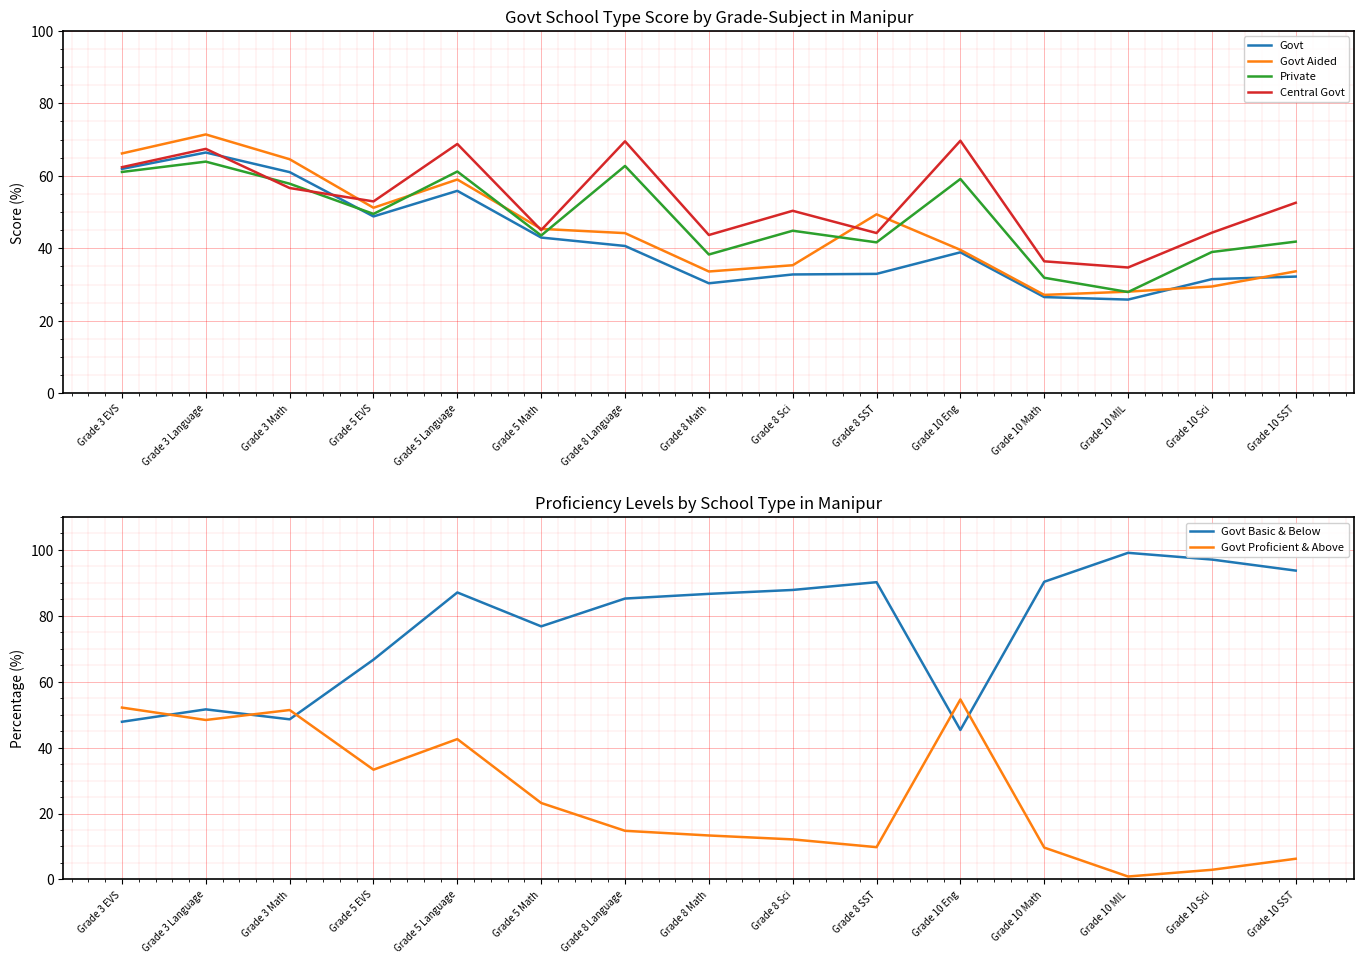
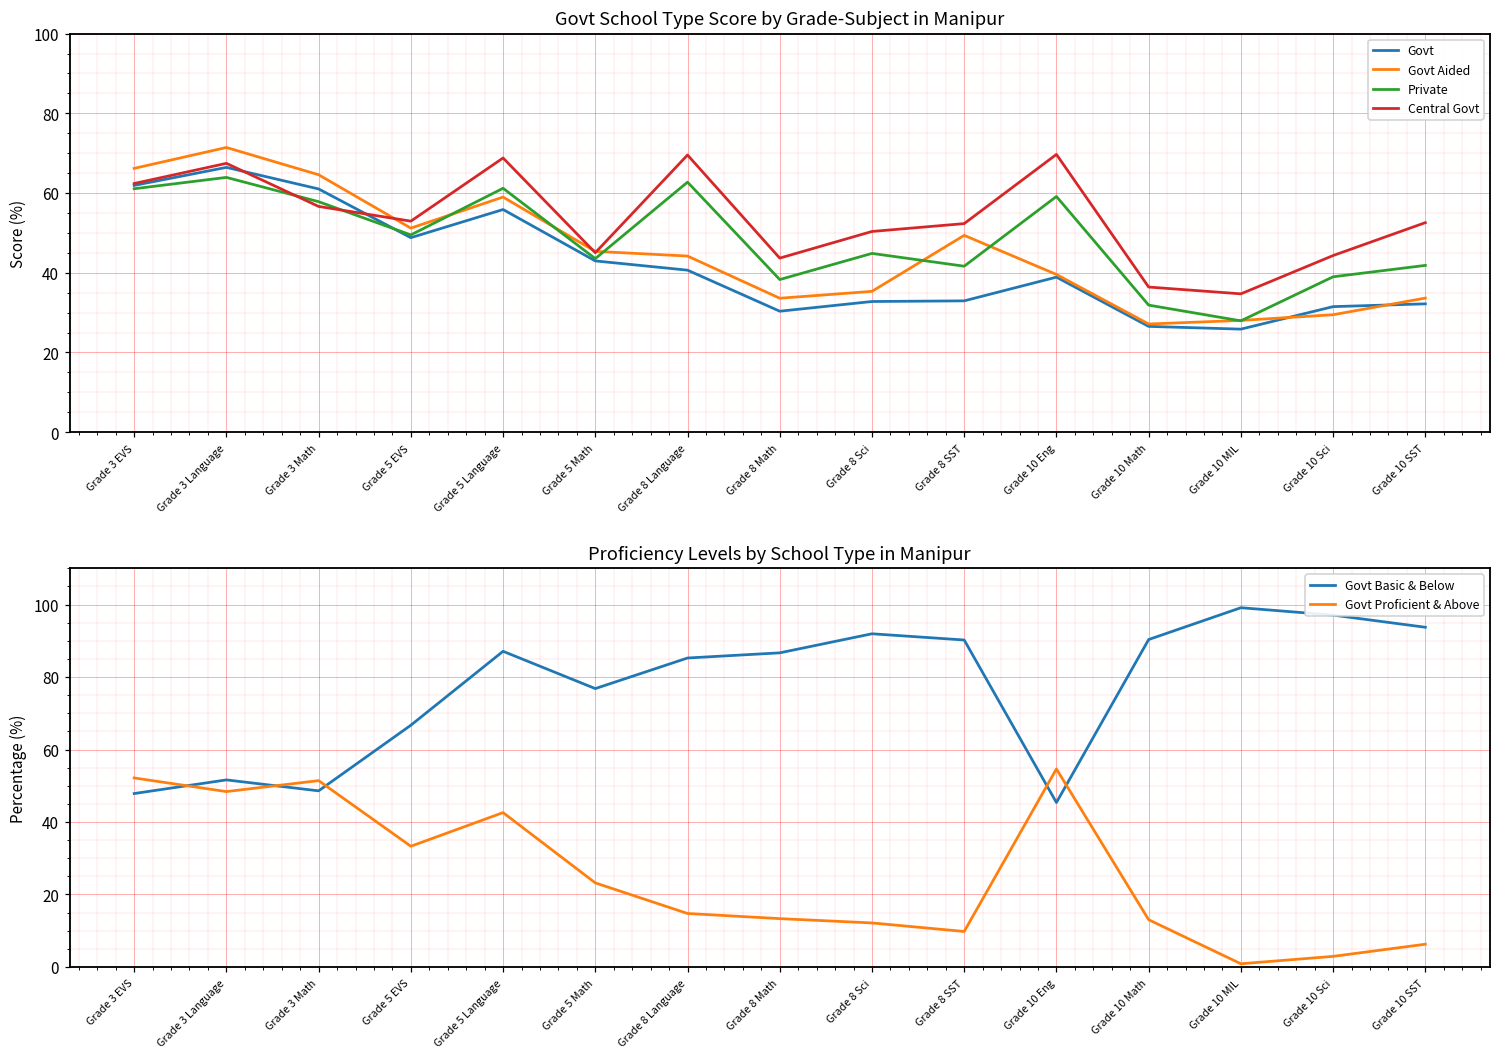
  {
    "Govt School Type Score by Grade-Subject in Manipur": {
      "Govt": {
        "Grade 3 Language": 66,
        "Grade 3 Math": 61,
        "Grade 5 Language": 56,
        "Grade 8 Language": 41,
        "Grade 8 Math": 30,
        "Grade 8 Sci": 33,
        "Grade 8 SST": 33,
        "Grade 10 MIL": 26,
        "Grade 10 Sci": 32,
        "Grade 10 SST": 32
      },
      "Govt Aided": {
        "Grade 3 EVS": 66,
        "Grade 3 Language": 71,
        "Grade 3 Math": 65,
        "Grade 5 EVS": 51,
        "Grade 5 Language": 59,
        "Grade 8 Language": 44,
        "Grade 8 Math": 34,
        "Grade 8 Sci": 35,
        "Grade 8 SST": 49,
        "Grade 10 Sci": 29,
        "Grade 10 SST": 34
      },
      "Private": {
        "Grade 3 EVS": 61,
        "Grade 3 Language": 64,
        "Grade 3 Math": 58,
        "Grade 5 Language": 61,
        "Grade 8 Language": 63,
        "Grade 8 Math": 38,
        "Grade 8 Sci": 45,
        "Grade 8 SST": 42,
        "Grade 10 Eng": 59,
        "Grade 10 Math": 32,
        "Grade 10 Sci": 39,
        "Grade 10 SST": 42
      },
      "Central Govt": {
        "Grade 3 Language": 67,
        "Grade 3 Math": 57,
        "Grade 5 EVS": 53,
        "Grade 5 Language": 69,
        "Grade 8 Language": 70,
        "Grade 8 Math": 44,
        "Grade 8 Sci": 50,
-       "Grade 8 SST": 44,
+       "Grade 8 SST": 52,
        "Grade 10 Eng": 70,
        "Grade 10 Math": 36,
        "Grade 10 MIL": 35,
        "Grade 10 Sci": 44,
        "Grade 10 SST": 53
      }
    },
    "Proficiency Levels by School Type in Manipur": {
      "Govt Basic & Below": {
        "Grade 3 EVS": 48,
        "Grade 3 Language": 52,
        "Grade 3 Math": 49,
        "Grade 5 EVS": 67,
        "Grade 5 Language": 87,
        "Grade 5 Math": 77,
        "Grade 8 Language": 85,
        "Grade 8 Math": 87,
-       "Grade 8 Sci": 88,
+       "Grade 8 Sci": 92,
        "Grade 8 SST": 90,
        "Grade 10 Eng": 45,
        "Grade 10 Math": 90,
        "Grade 10 MIL": 99,
        "Grade 10 Sci": 97,
        "Grade 10 SST": 94
      },
      "Govt Proficient & Above": {
        "Grade 3 EVS": 52,
        "Grade 3 Language": 48,
        "Grade 3 Math": 51,
        "Grade 5 EVS": 33,
        "Grade 5 Language": 43,
        "Grade 5 Math": 23,
        "Grade 8 Language": 15,
        "Grade 8 Math": 13,
        "Grade 8 Sci": 12,
        "Grade 8 SST": 10,
        "Grade 10 Eng": 55,
-       "Grade 10 Math": 10,
+       "Grade 10 Math": 13,
        "Grade 10 MIL": 1,
        "Grade 10 Sci": 3,
        "Grade 10 SST": 6
      }
    }
  }
